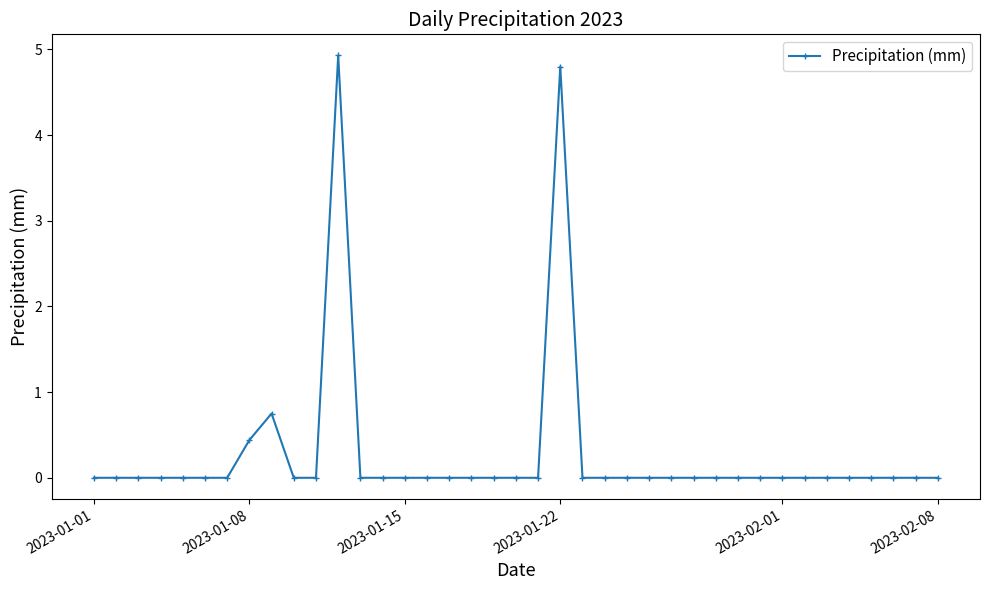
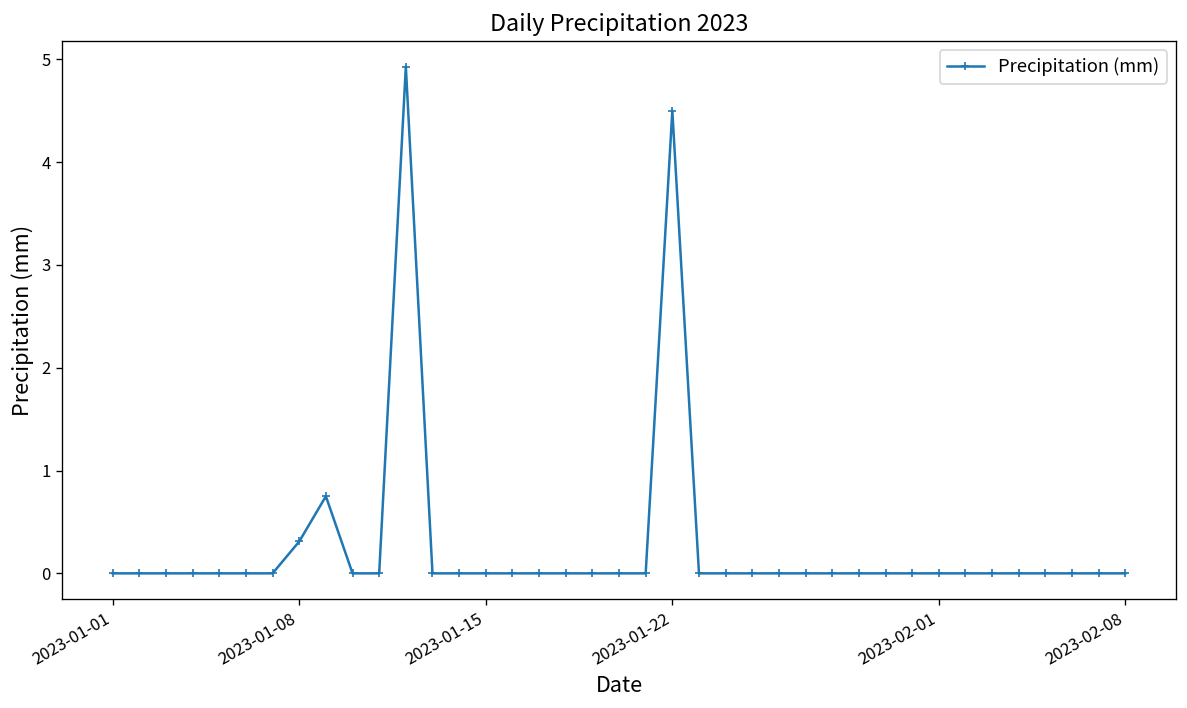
  {
    "2023-01-01": 0.0,
-   "2023-01-08": 0.4,
+   "2023-01-08": 0.3,
    "2023-01-15": 0.0,
-   "2023-01-22": 4.8,
+   "2023-01-22": 4.5,
    "2023-02-01": 0.0,
    "2023-02-08": 0.0
  }
